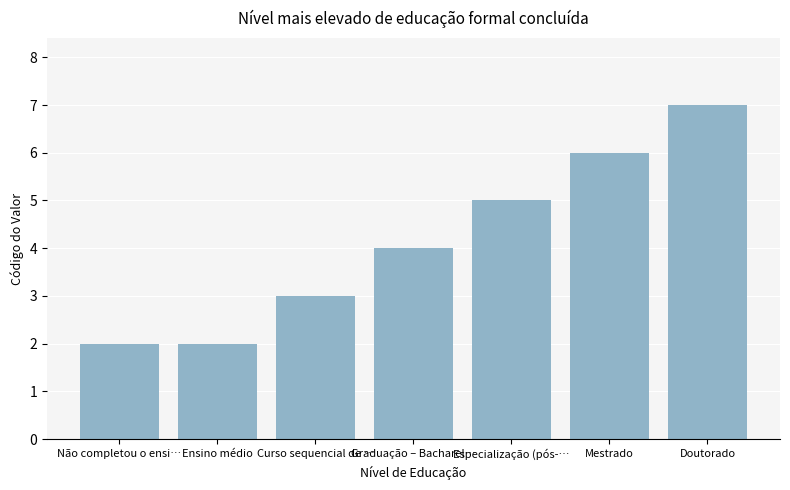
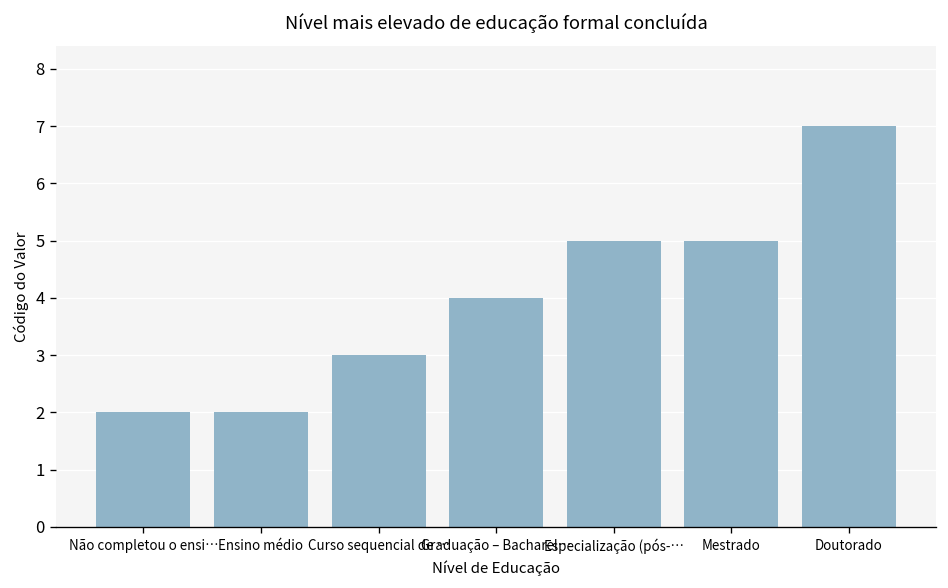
  {
    "Não completou o ensi…": 2,
    "Ensino médio": 2,
-   "Mestrado": 6,
+   "Mestrado": 5,
    "Doutorado": 7
  }
